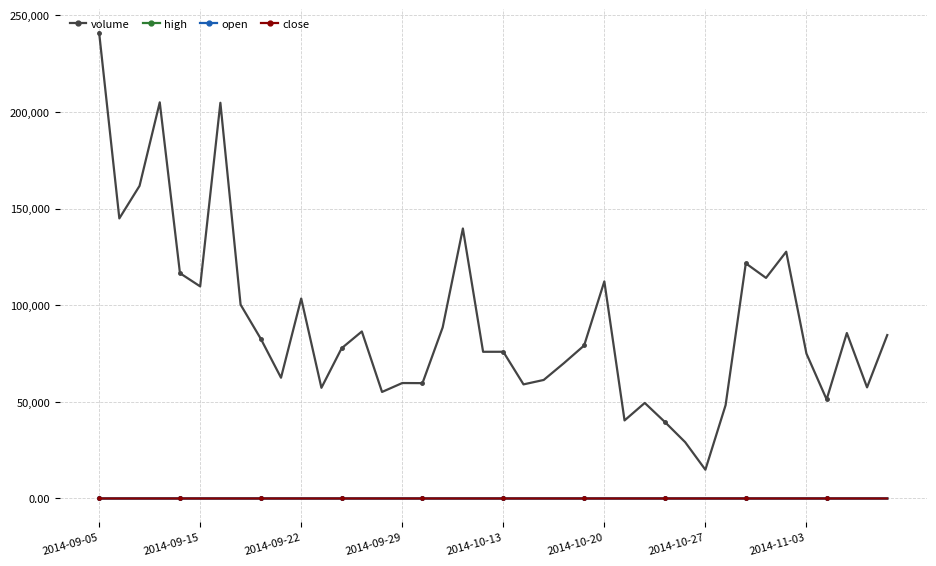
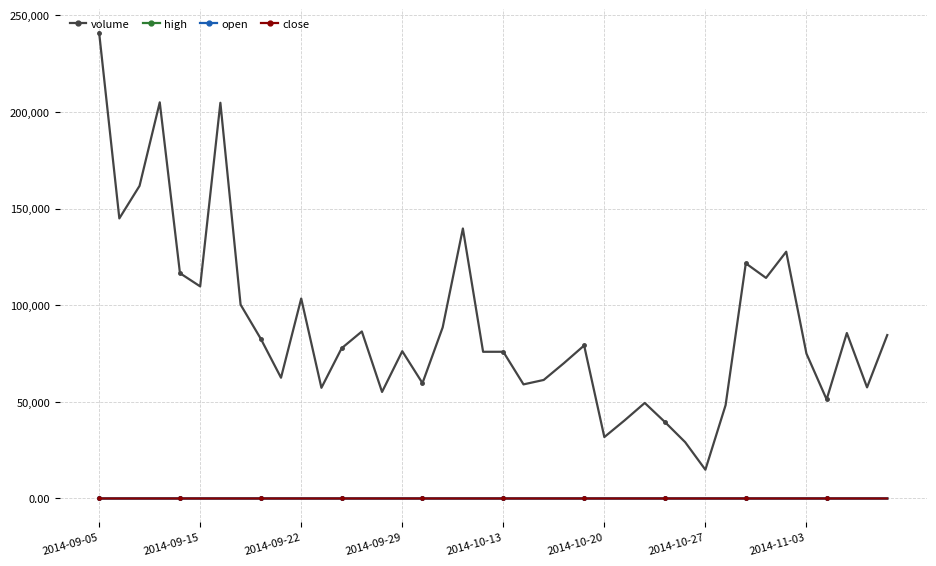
  {
    "volume": {
      "2014-09-05": "241,000",
      "2014-09-15": "110,000",
      "2014-09-22": "103,000",
-     "2014-09-29": "60,000",
+     "2014-09-29": "76,000",
      "2014-10-13": "76,000",
-     "2014-10-20": "112,000",
+     "2014-10-20": "32,000",
      "2014-10-27": "15,000",
      "2014-11-03": "75,000"
    },
    "close": {
      "2014-09-05": "0",
      "2014-09-15": "0",
      "2014-09-22": "0",
      "2014-09-29": "0",
      "2014-10-13": "0",
      "2014-10-20": "0",
      "2014-10-27": "0",
      "2014-11-03": "0"
    }
  }
